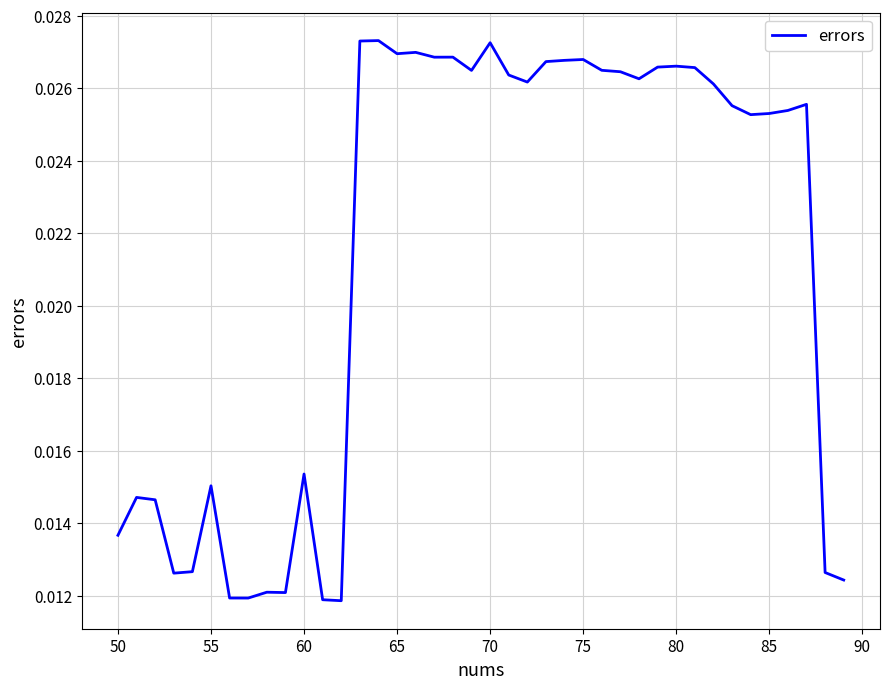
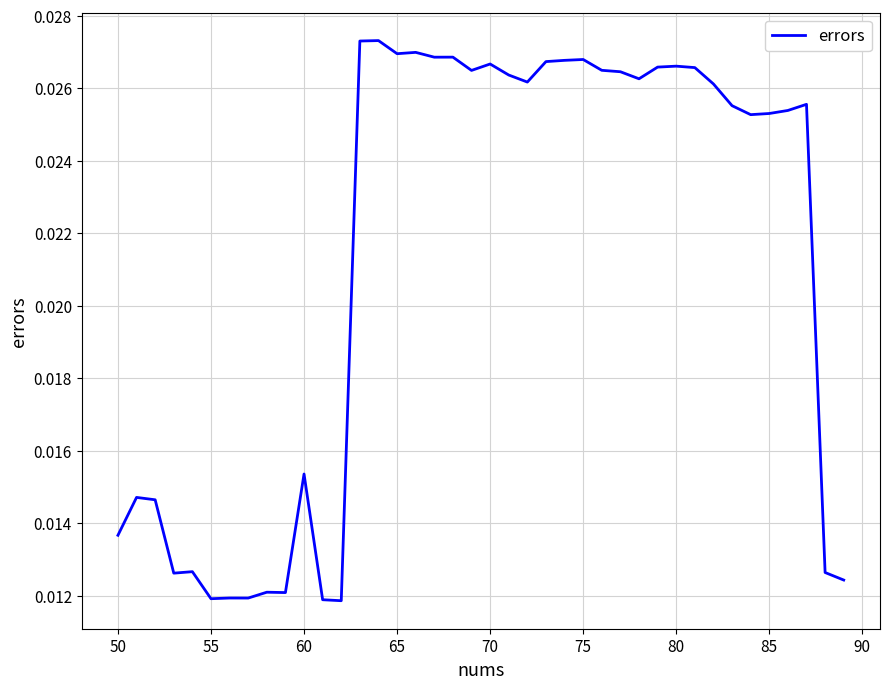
  {
    "50": 0.0137,
-   "55": 0.0150,
+   "55": 0.0119,
    "60": 0.0154,
    "65": 0.0270,
-   "70": 0.0273,
+   "70": 0.0267,
    "75": 0.0268,
    "80": 0.0266,
    "85": 0.0253
  }
